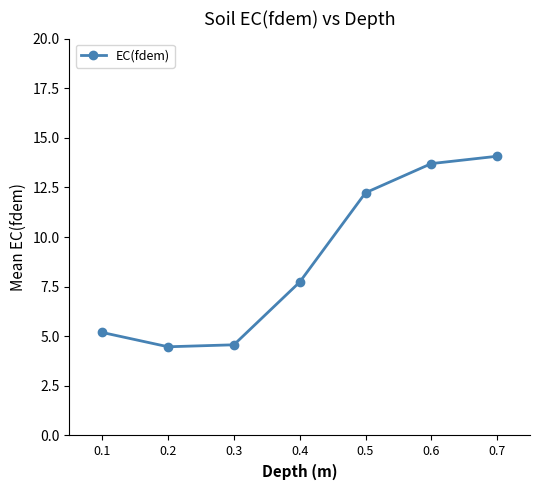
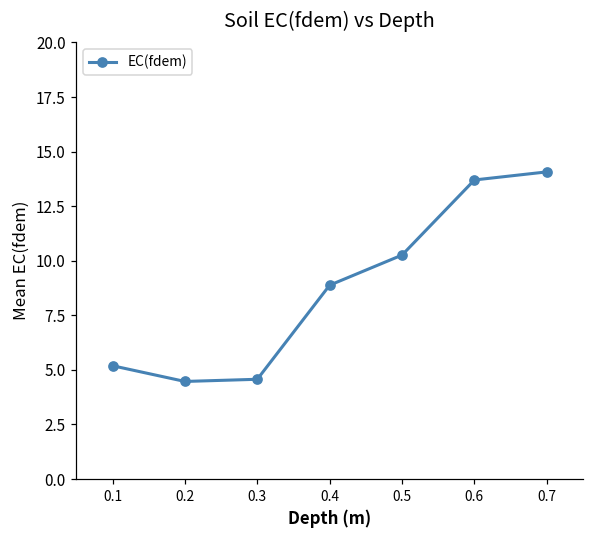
  {
    "0.1": 5.2,
    "0.2": 4.5,
    "0.3": 4.6,
-   "0.4": 7.7,
-   "0.5": 12.2,
+   "0.4": 8.9,
+   "0.5": 10.3,
    "0.6": 13.7,
    "0.7": 14.1
  }
